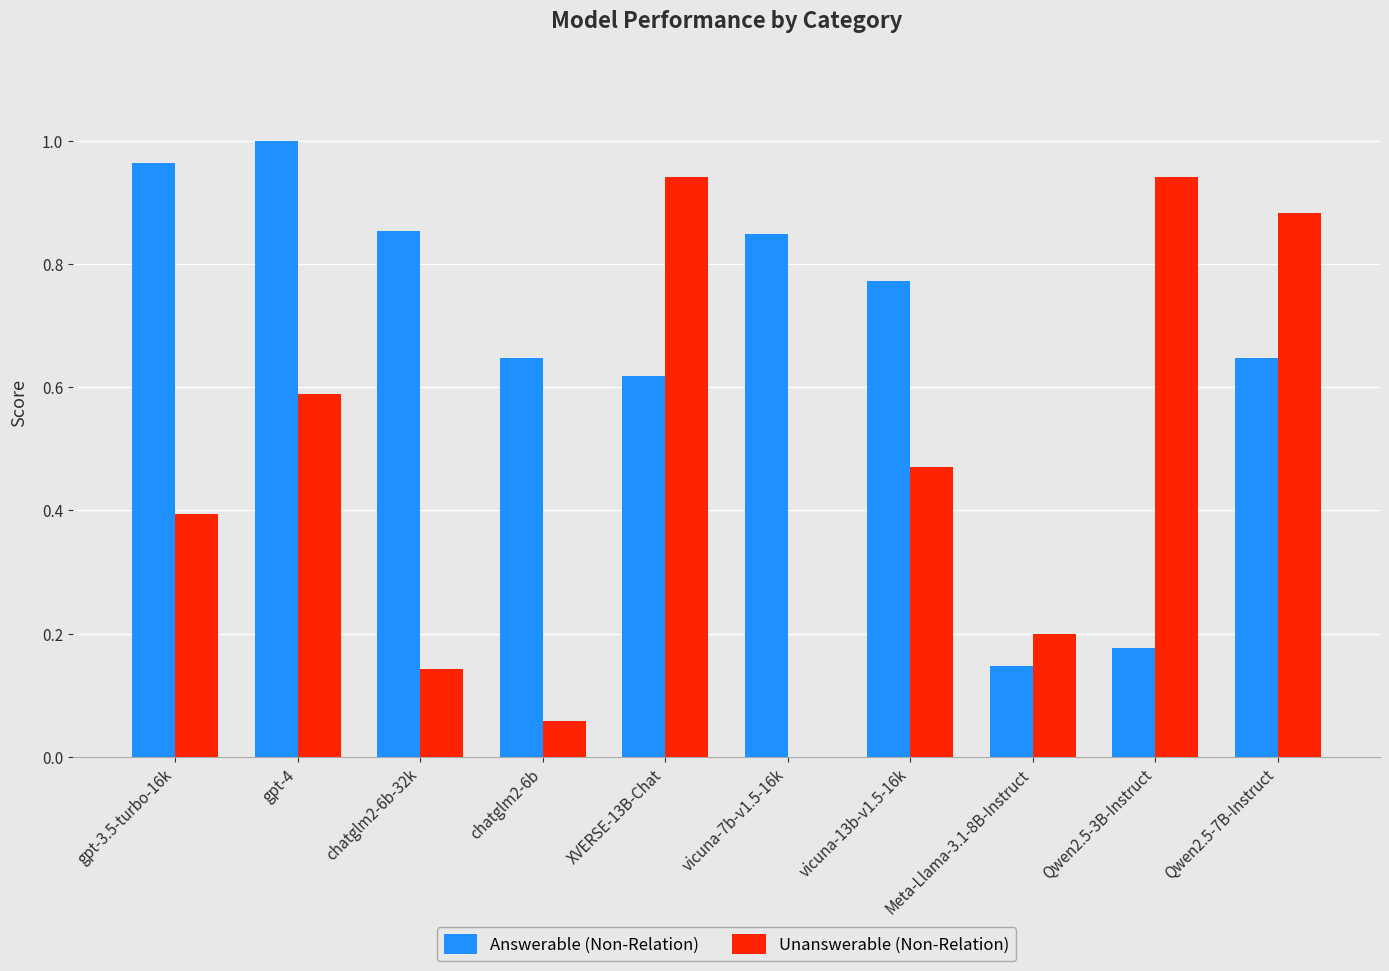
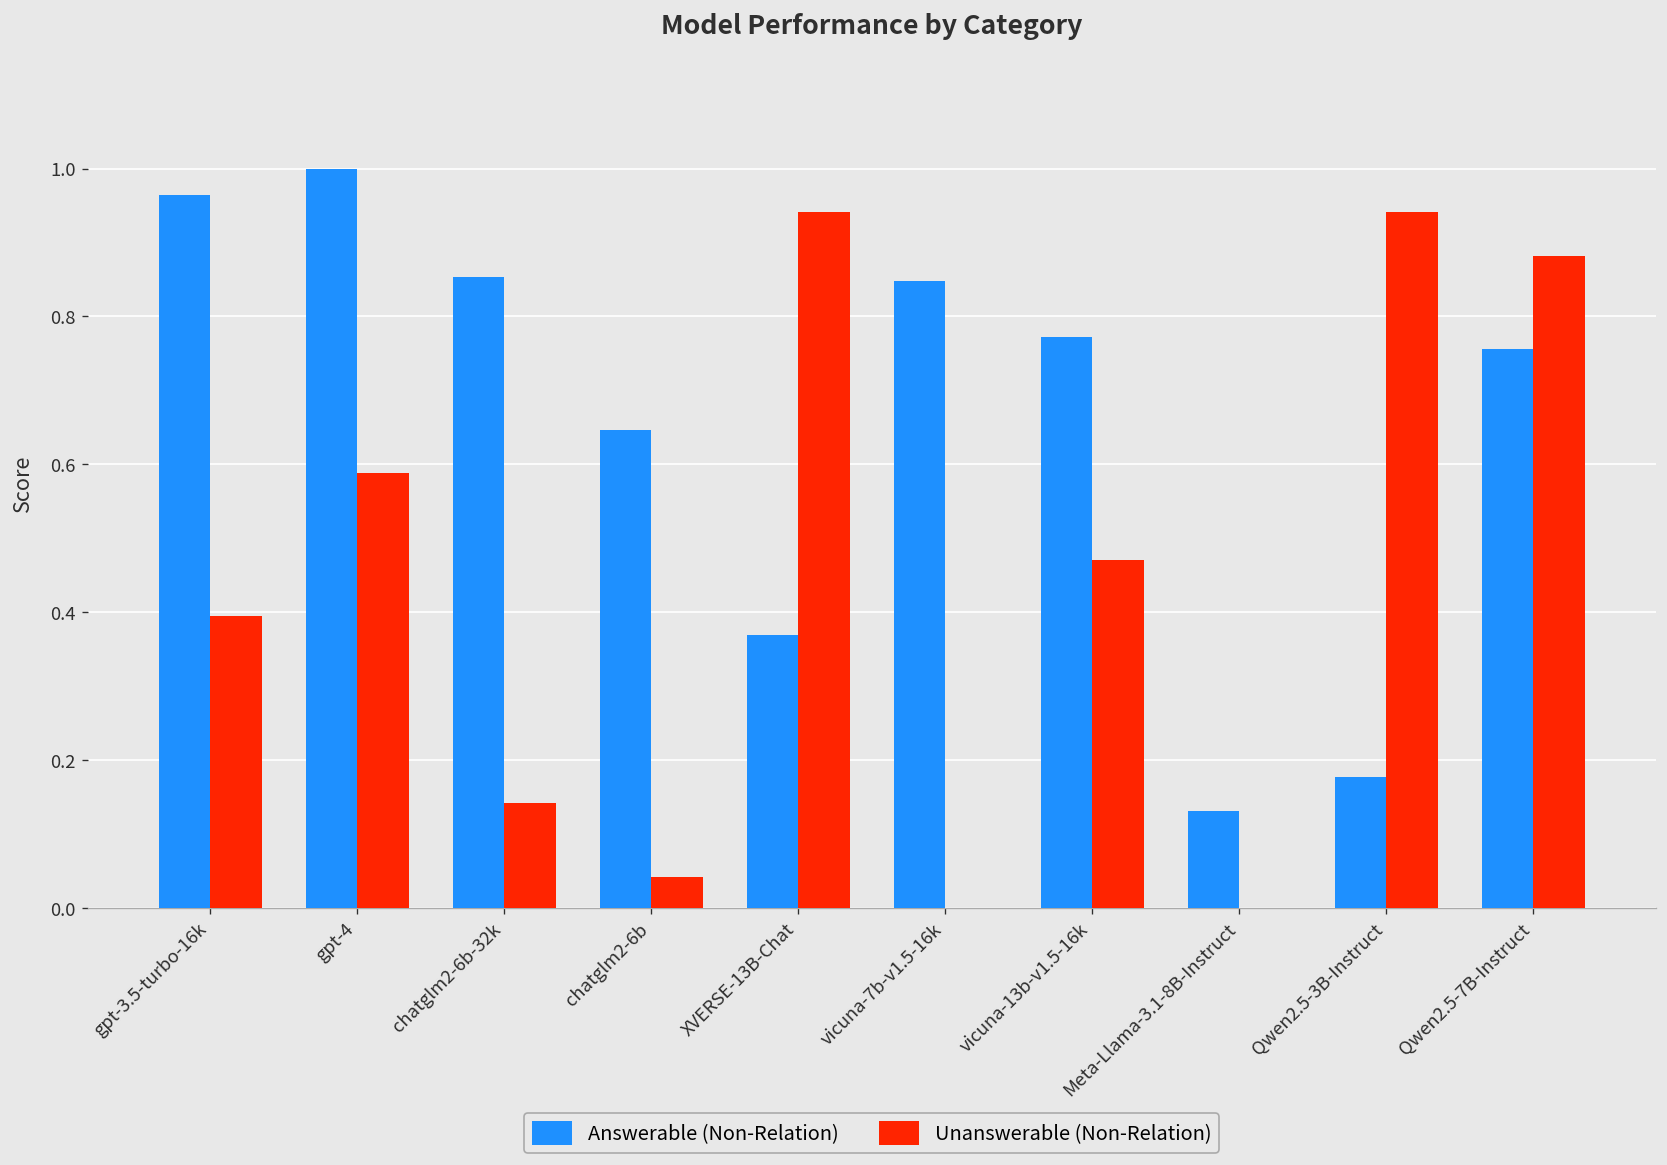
  {
    "Answerable (Non-Relation)": {
      "gpt-3.5-turbo-16k": 0.96,
      "gpt-4": 1.00,
      "chatglm2-6b-32k": 0.85,
      "chatglm2-6b": 0.65,
-     "XVERSE-13B-Chat": 0.62,
+     "XVERSE-13B-Chat": 0.37,
      "vicuna-7b-v1.5-16k": 0.85,
      "vicuna-13b-v1.5-16k": 0.77,
-     "Meta-Llama-3.1-8B-Instruct": 0.15,
+     "Meta-Llama-3.1-8B-Instruct": 0.13,
      "Qwen2.5-3B-Instruct": 0.18,
-     "Qwen2.5-7B-Instruct": 0.65
+     "Qwen2.5-7B-Instruct": 0.76
    },
    "Unanswerable (Non-Relation)": {
      "gpt-3.5-turbo-16k": 0.39,
      "gpt-4": 0.59,
      "chatglm2-6b-32k": 0.14,
-     "chatglm2-6b": 0.06,
+     "chatglm2-6b": 0.04,
      "XVERSE-13B-Chat": 0.94,
      "vicuna-7b-v1.5-16k": 0.00,
      "vicuna-13b-v1.5-16k": 0.47,
-     "Meta-Llama-3.1-8B-Instruct": 0.2,
+     "Meta-Llama-3.1-8B-Instruct": 0.0,
      "Qwen2.5-3B-Instruct": 0.94,
      "Qwen2.5-7B-Instruct": 0.88
    }
  }
